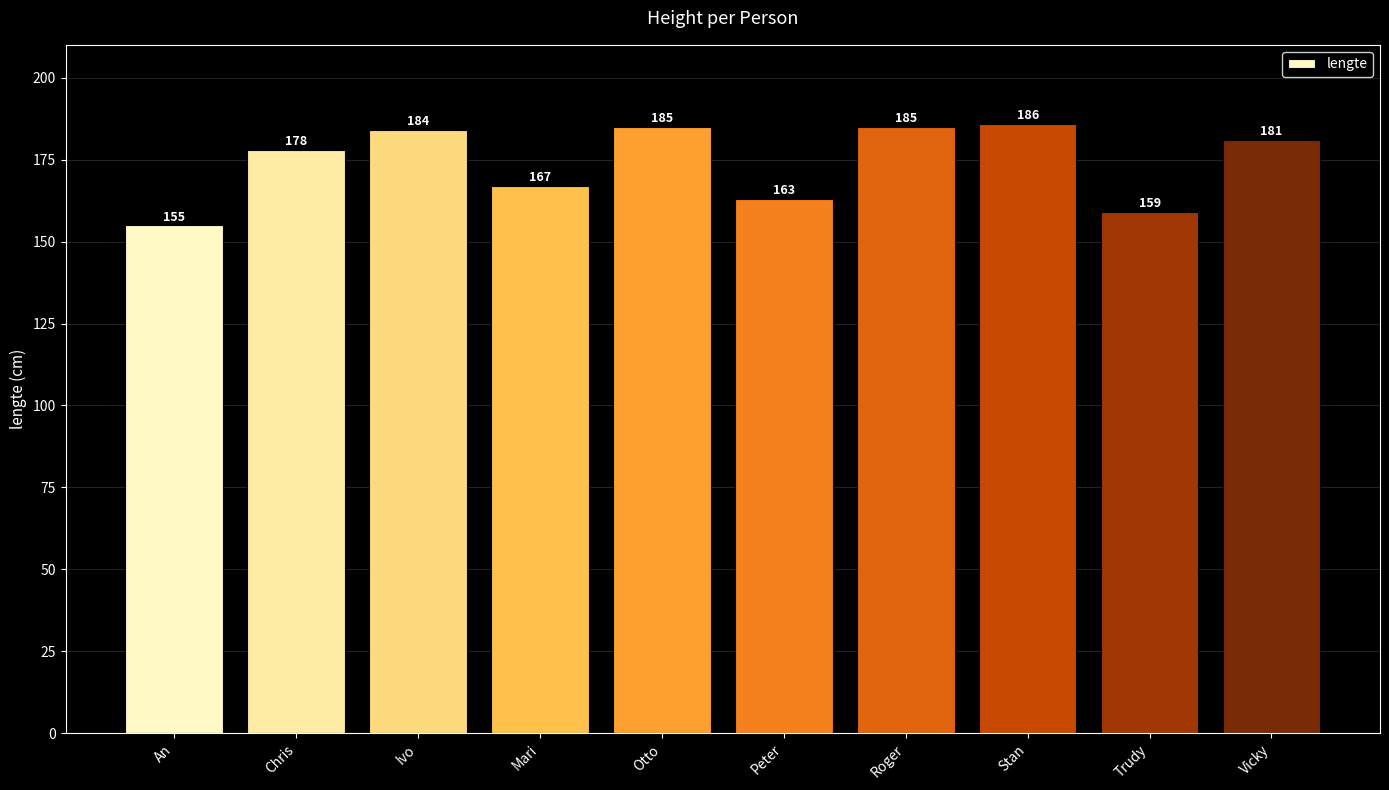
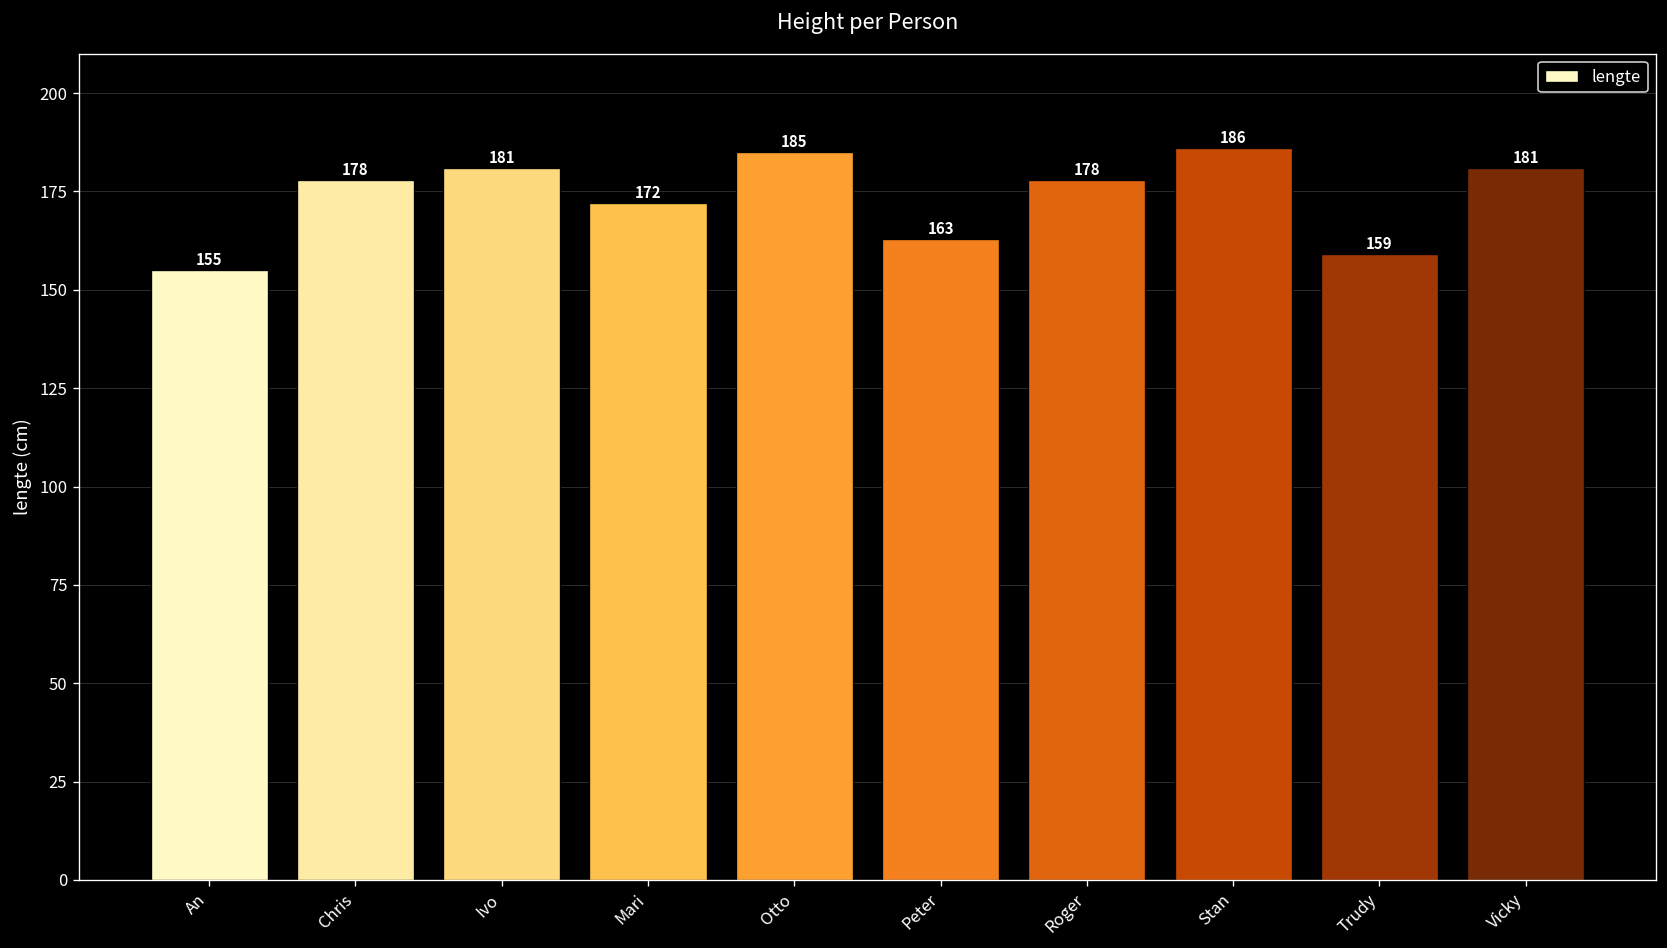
  {
    "An": 155,
    "Chris": 178,
-   "Ivo": 184,
-   "Mari": 167,
+   "Ivo": 181,
+   "Mari": 172,
    "Otto": 185,
    "Peter": 163,
-   "Roger": 185,
+   "Roger": 178,
    "Stan": 186,
    "Trudy": 159,
    "Vicky": 181
  }
